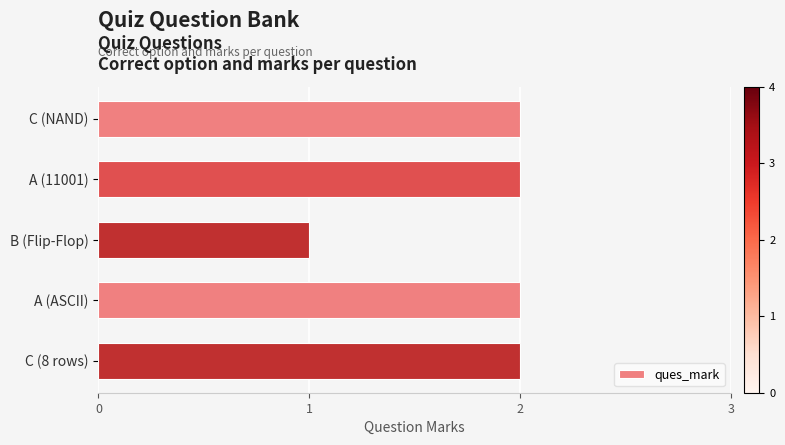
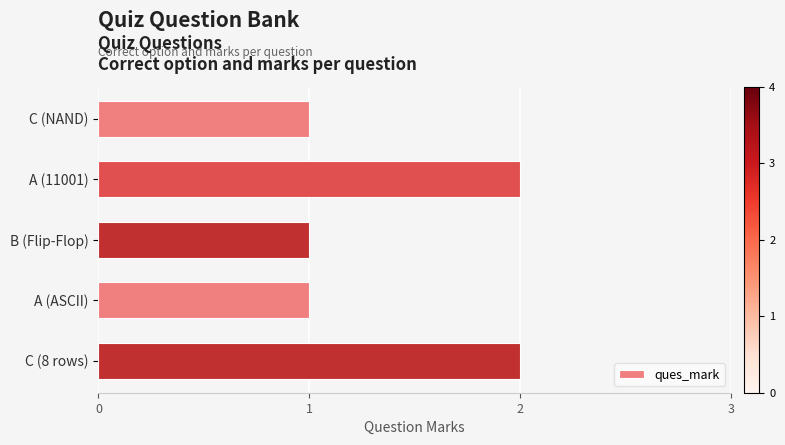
  {
-   "C (NAND)": 2,
+   "C (NAND)": 1,
    "A (11001)": 2,
    "B (Flip-Flop)": 1,
-   "A (ASCII)": 2,
+   "A (ASCII)": 1,
    "C (8 rows)": 2
  }
